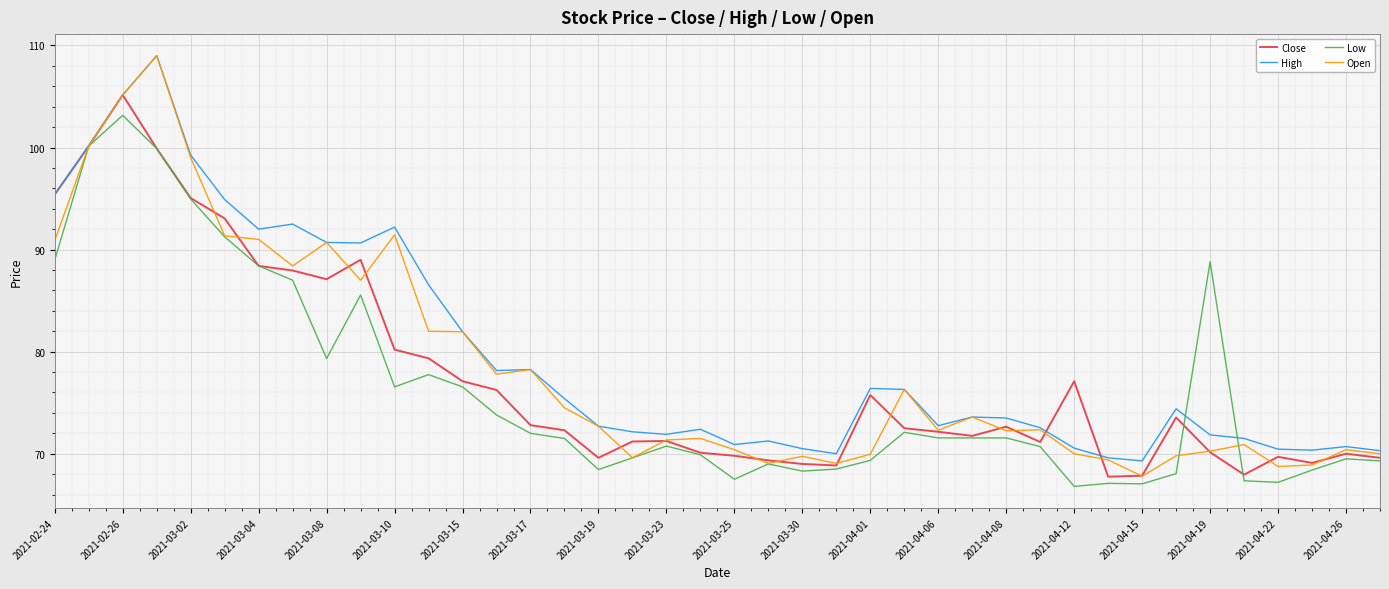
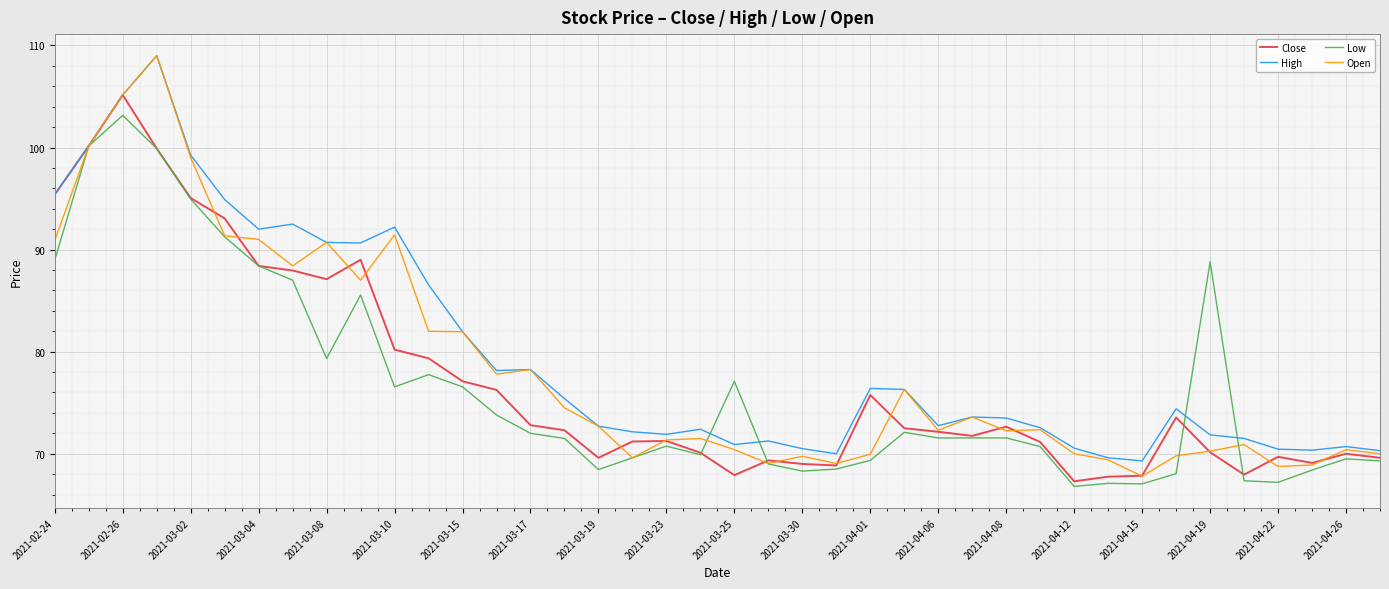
  {
    "Close": {
      "2021-03-08": 87.1,
      "2021-03-10": 80.2,
      "2021-03-15": 77.1,
      "2021-03-17": 72.8,
      "2021-03-19": 69.6,
-     "2021-03-25": 69.8,
+     "2021-03-25": 67.9,
      "2021-03-30": 69.0,
      "2021-04-01": 75.8,
      "2021-04-08": 72.7,
-     "2021-04-12": 77.1,
+     "2021-04-12": 67.3,
      "2021-04-22": 69.7,
      "2021-04-26": 70.0
    },
    "High": {
      "2021-03-04": 92.0,
      "2021-03-10": 92.2,
      "2021-03-23": 71.9,
      "2021-03-25": 70.9,
      "2021-03-30": 70.5,
      "2021-04-01": 76.4,
      "2021-04-06": 72.8,
      "2021-04-08": 73.5,
      "2021-04-12": 70.6,
      "2021-04-15": 69.3,
      "2021-04-19": 71.9,
      "2021-04-22": 70.5,
      "2021-04-26": 70.7
    },
    "Low": {
      "2021-02-24": 89.0,
      "2021-02-26": 103.2,
      "2021-03-08": 79.3,
      "2021-03-10": 76.6,
      "2021-03-15": 76.6,
      "2021-03-17": 72.0,
      "2021-03-19": 68.5,
      "2021-03-23": 70.8,
-     "2021-03-25": 67.5,
+     "2021-03-25": 77.1,
      "2021-03-30": 68.3,
      "2021-04-01": 69.4,
      "2021-04-06": 71.6,
      "2021-04-08": 71.6,
      "2021-04-12": 66.8,
      "2021-04-15": 67.1,
      "2021-04-19": 88.8,
      "2021-04-22": 67.2,
      "2021-04-26": 69.5
    },
    "Open": {
      "2021-02-24": 90.9,
      "2021-03-04": 91.0,
      "2021-03-10": 91.5,
      "2021-03-25": 70.4,
      "2021-03-30": 69.8,
      "2021-04-01": 70.0,
      "2021-04-08": 72.3,
      "2021-04-12": 70.0,
      "2021-04-22": 68.8,
      "2021-04-26": 70.4
    }
  }
